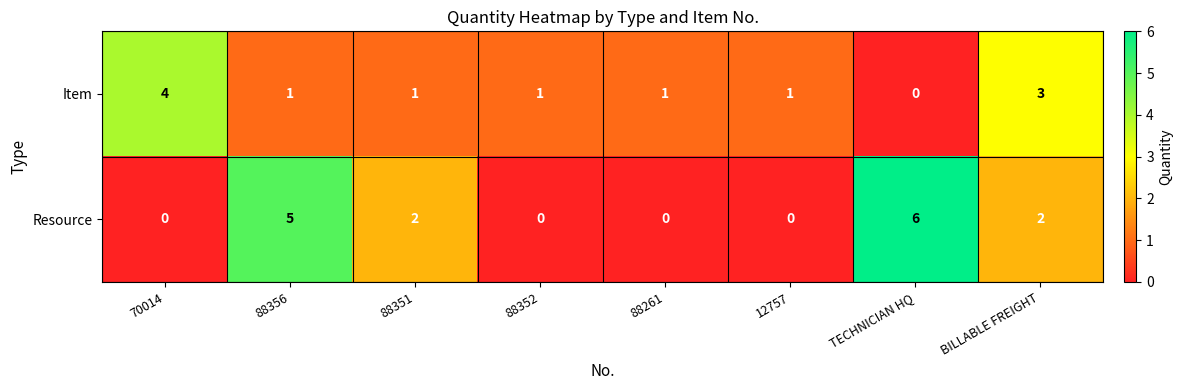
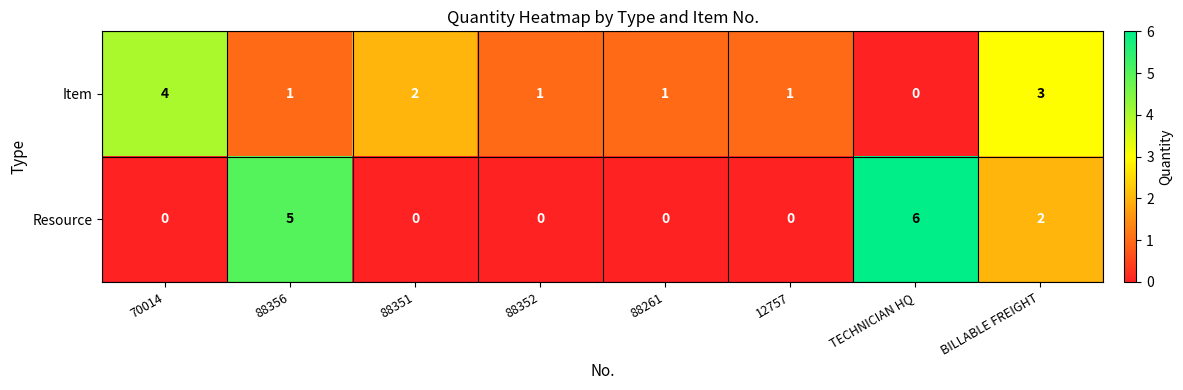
  {
    "Item": {
      "70014": 4,
      "88356": 1,
-     "88351": 1,
+     "88351": 2,
      "88352": 1,
      "88261": 1,
      "12757": 1,
      "TECHNICIAN HQ": 0,
      "BILLABLE FREIGHT": 3
    },
    "Resource": {
      "70014": 0,
      "88356": 5,
-     "88351": 2,
+     "88351": 0,
      "88352": 0,
      "88261": 0,
      "12757": 0,
      "TECHNICIAN HQ": 6,
      "BILLABLE FREIGHT": 2
    }
  }
